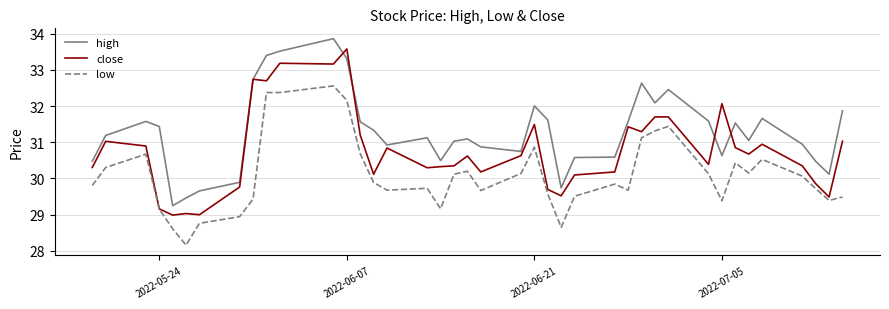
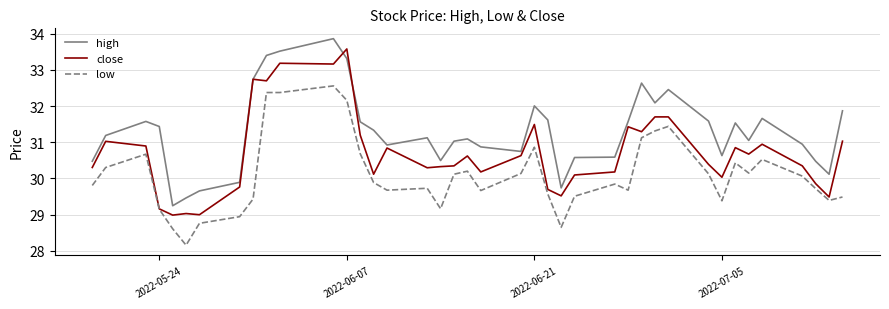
  {
    "close": {
      "2022-06-07": 33.6,
      "2022-06-21": 31.5,
-     "2022-07-05": 32.1
+     "2022-07-05": 30.0
    }
  }
